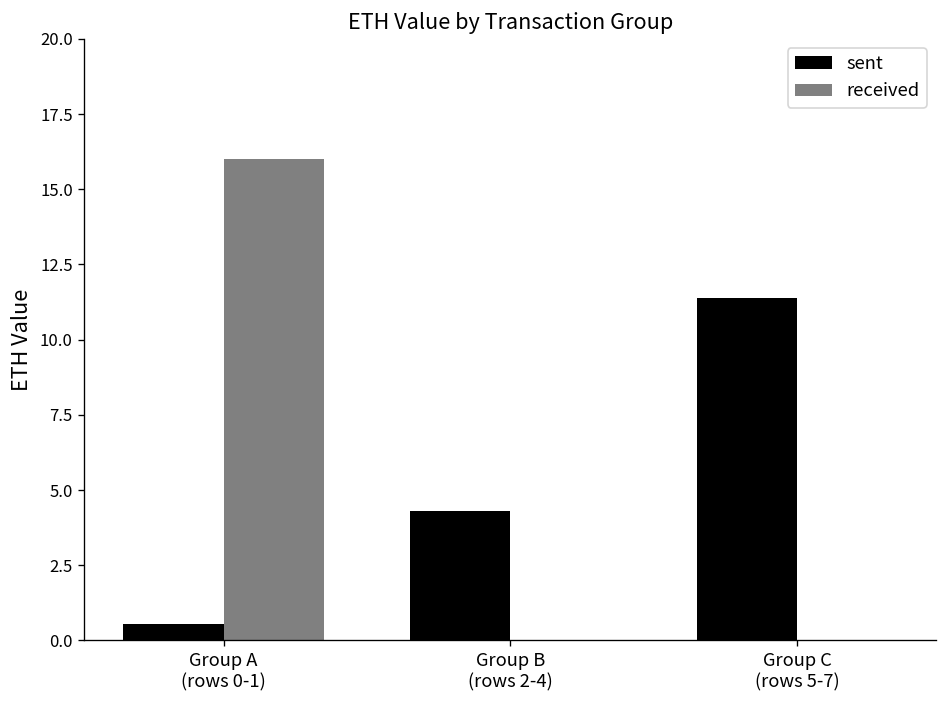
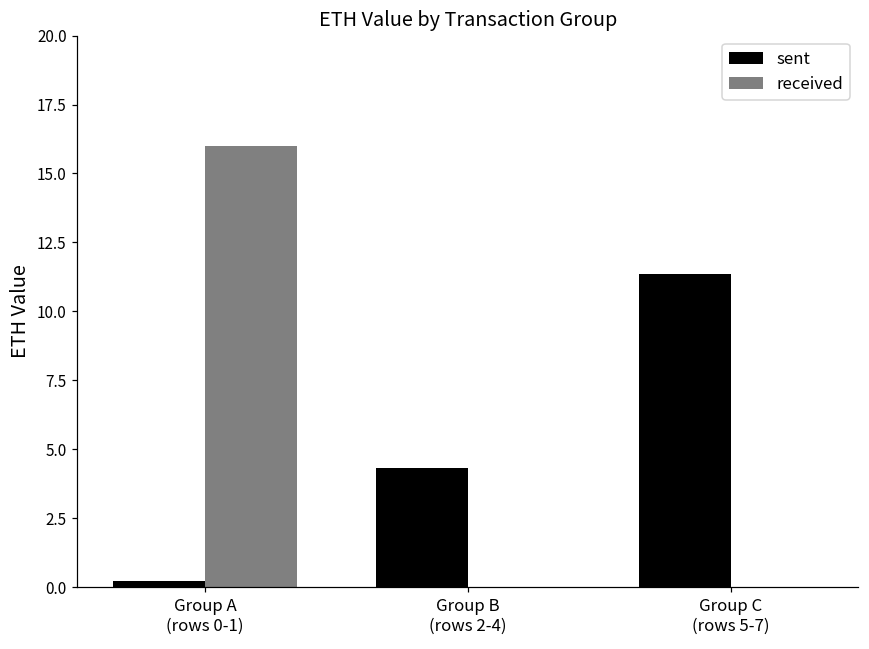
  {
    "sent": {
-     "Group A (rows 0-1)": 0.5,
+     "Group A (rows 0-1)": 0.2,
      "Group B (rows 2-4)": 4.3,
      "Group C (rows 5-7)": 11.4
    },
    "received": {
      "Group A (rows 0-1)": 16.0,
      "Group B (rows 2-4)": 0.0,
      "Group C (rows 5-7)": 0.0
    }
  }
